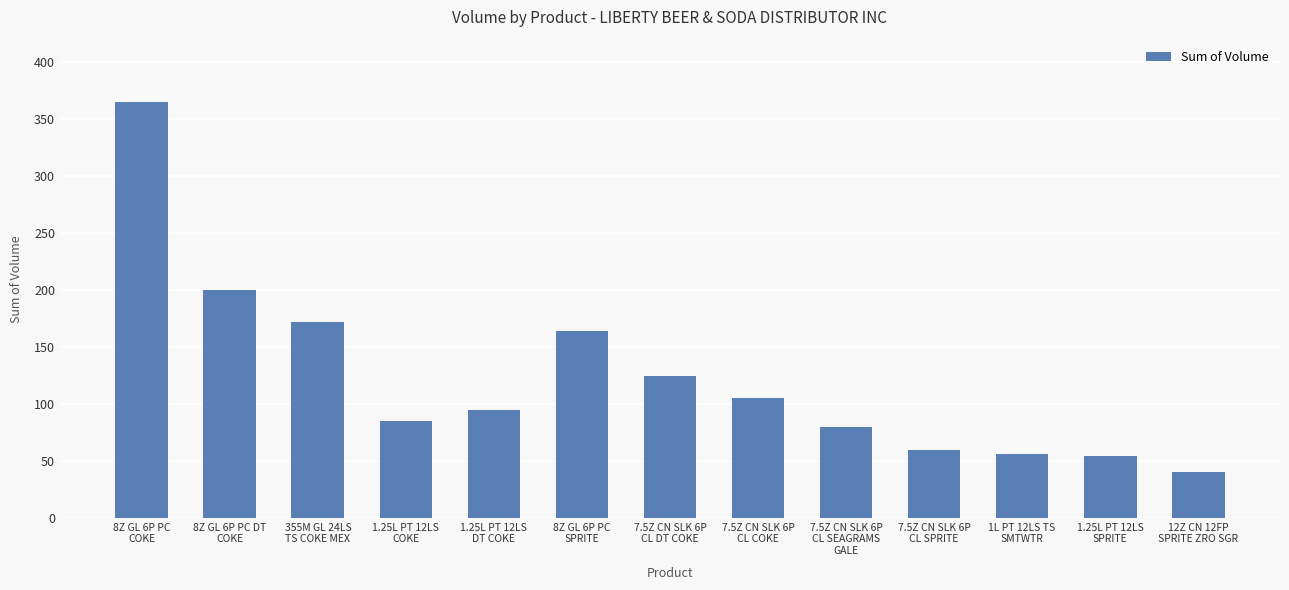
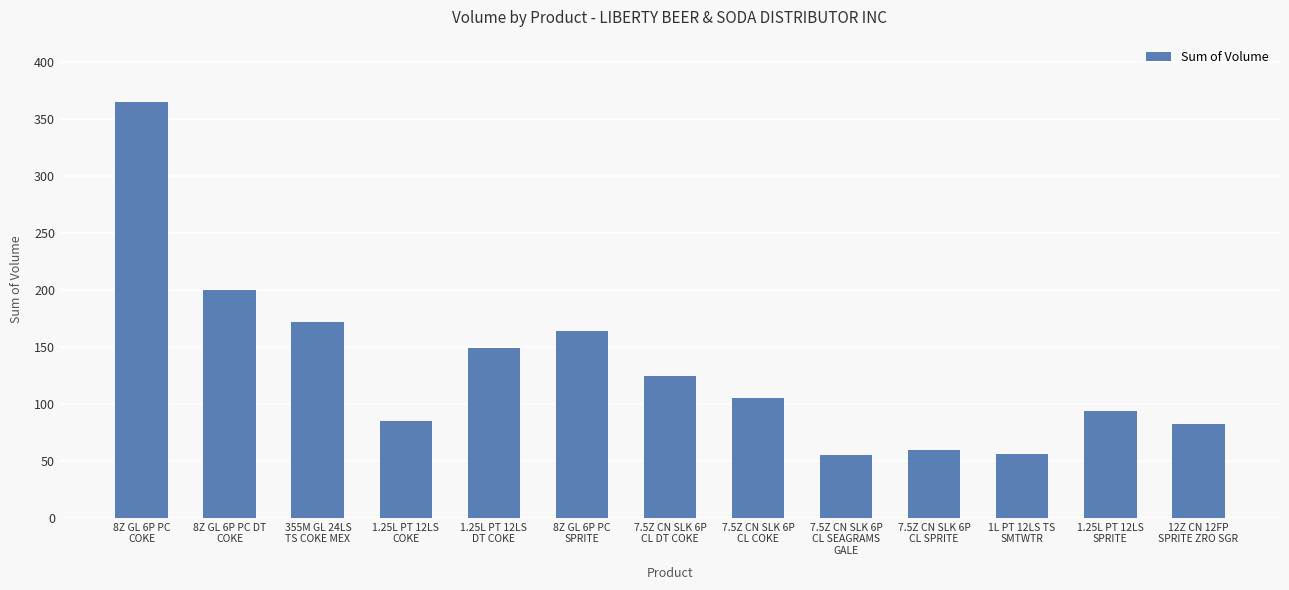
  {
    "8Z GL 6P PC COKE": 365,
    "8Z GL 6P PC DT COKE": 200,
    "355M GL 24LS TS COKE MEX": 172,
    "1.25L PT 12LS COKE": 85,
-   "1.25L PT 12LS DT COKE": 95,
+   "1.25L PT 12LS DT COKE": 149,
    "8Z GL 6P PC SPRITE": 164,
    "7.5Z CN SLK 6P CL DT COKE": 125,
    "7.5Z CN SLK 6P CL COKE": 105,
-   "7.5Z CN SLK 6P CL SEAGRAMS GALE": 80,
+   "7.5Z CN SLK 6P CL SEAGRAMS GALE": 55,
    "7.5Z CN SLK 6P CL SPRITE": 60,
    "1L PT 12LS TS SMTWTR": 56,
-   "1.25L PT 12LS SPRITE": 54,
-   "12Z CN 12FP SPRITE ZRO SGR": 40
+   "1.25L PT 12LS SPRITE": 94,
+   "12Z CN 12FP SPRITE ZRO SGR": 82
  }
